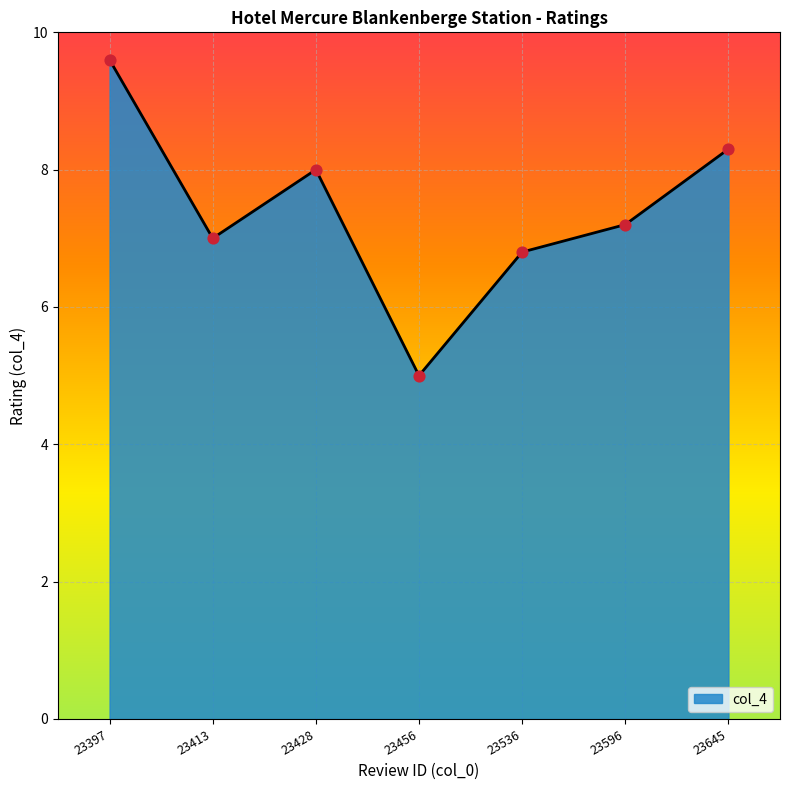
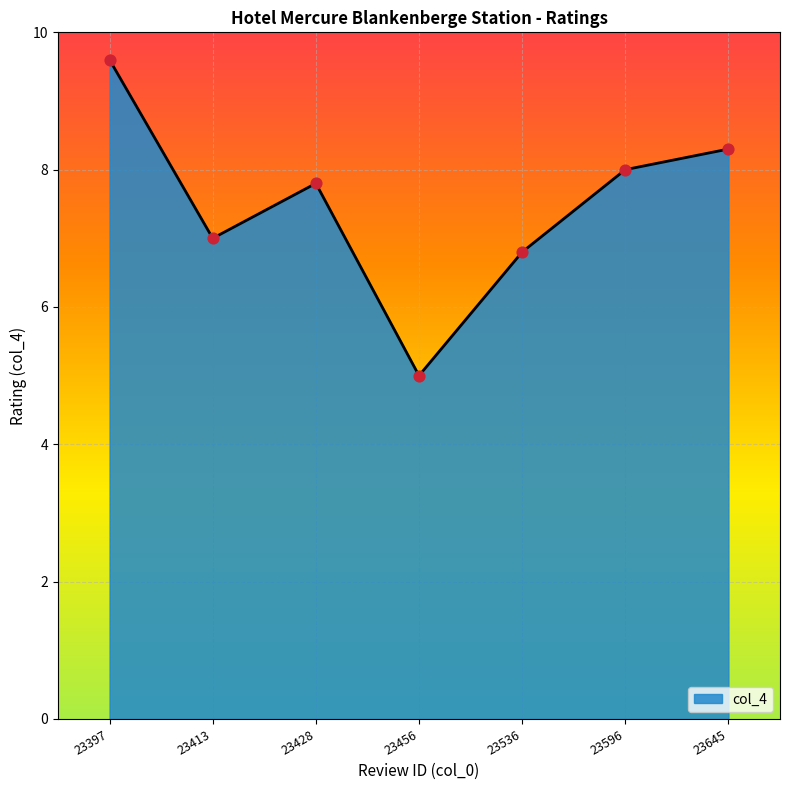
  {
    "23397": 9.6,
    "23413": 7.0,
-   "23428": 8.0,
+   "23428": 7.8,
    "23456": 5.0,
    "23536": 6.8,
-   "23596": 7.2,
+   "23596": 8.0,
    "23645": 8.3
  }
